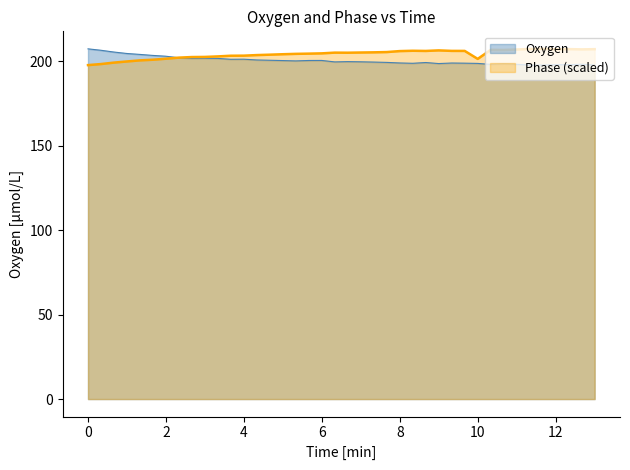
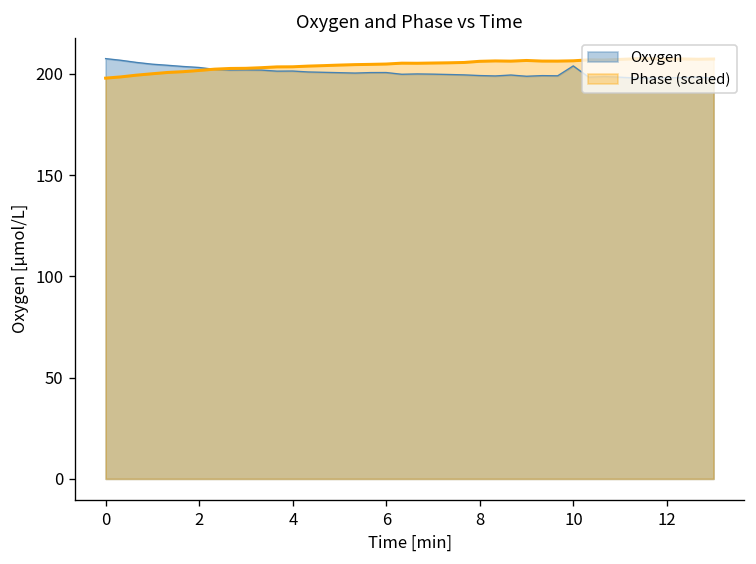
  {
    "Oxygen": {
      "0": 207,
      "4": 201,
      "6": 201,
      "8": 199,
-     "10": 199
+     "10": 204
    },
    "Phase (scaled)": {
      "0": 198,
      "4": 203,
      "6": 205,
      "8": 206,
-     "10": 202
+     "10": 206
    }
  }
